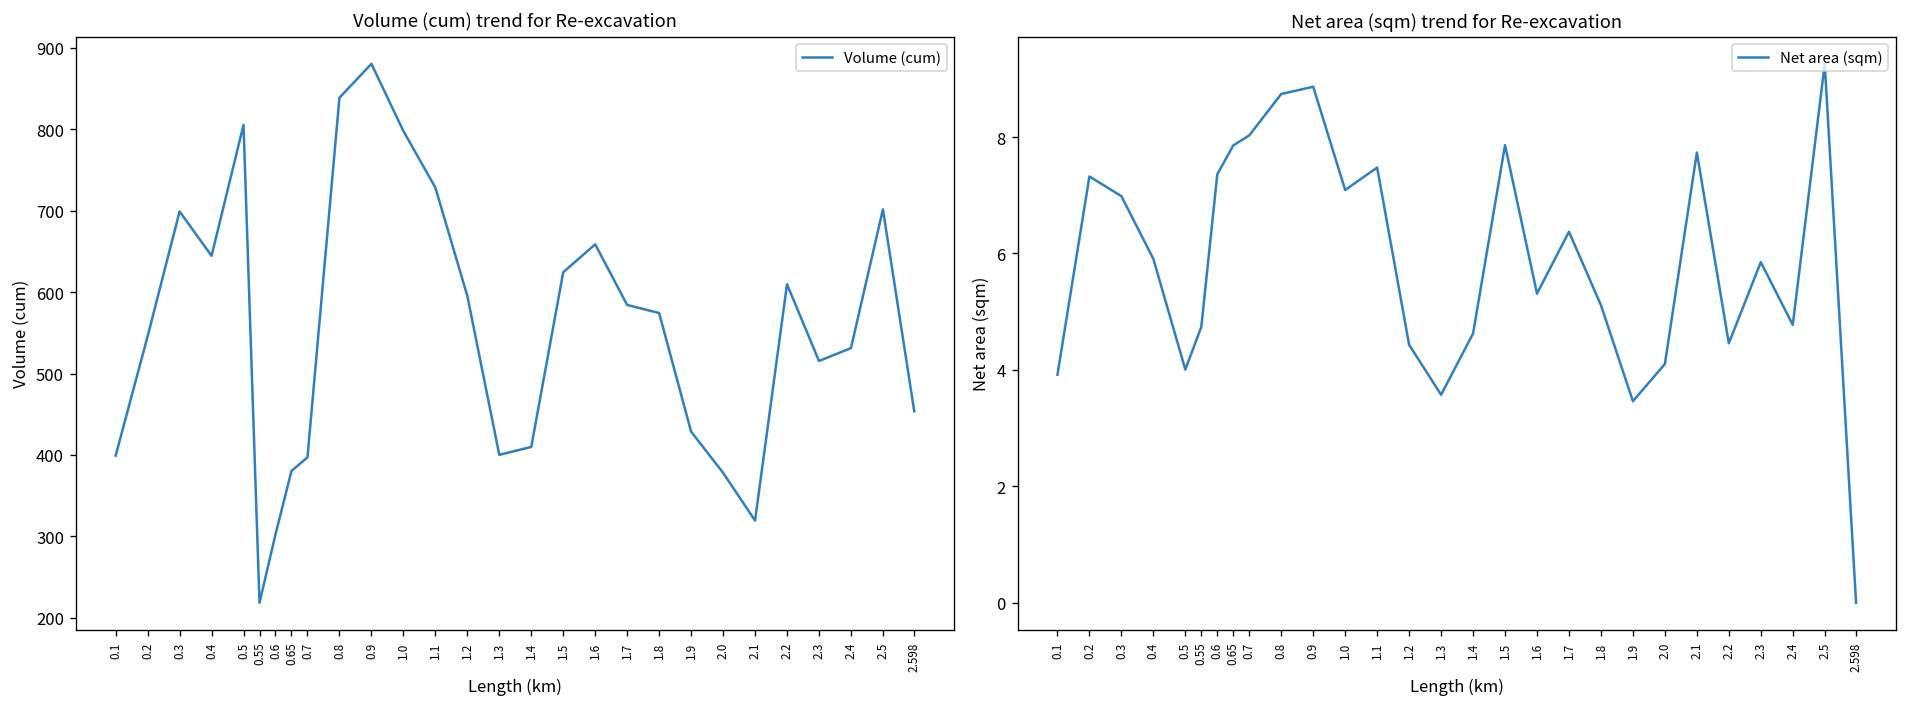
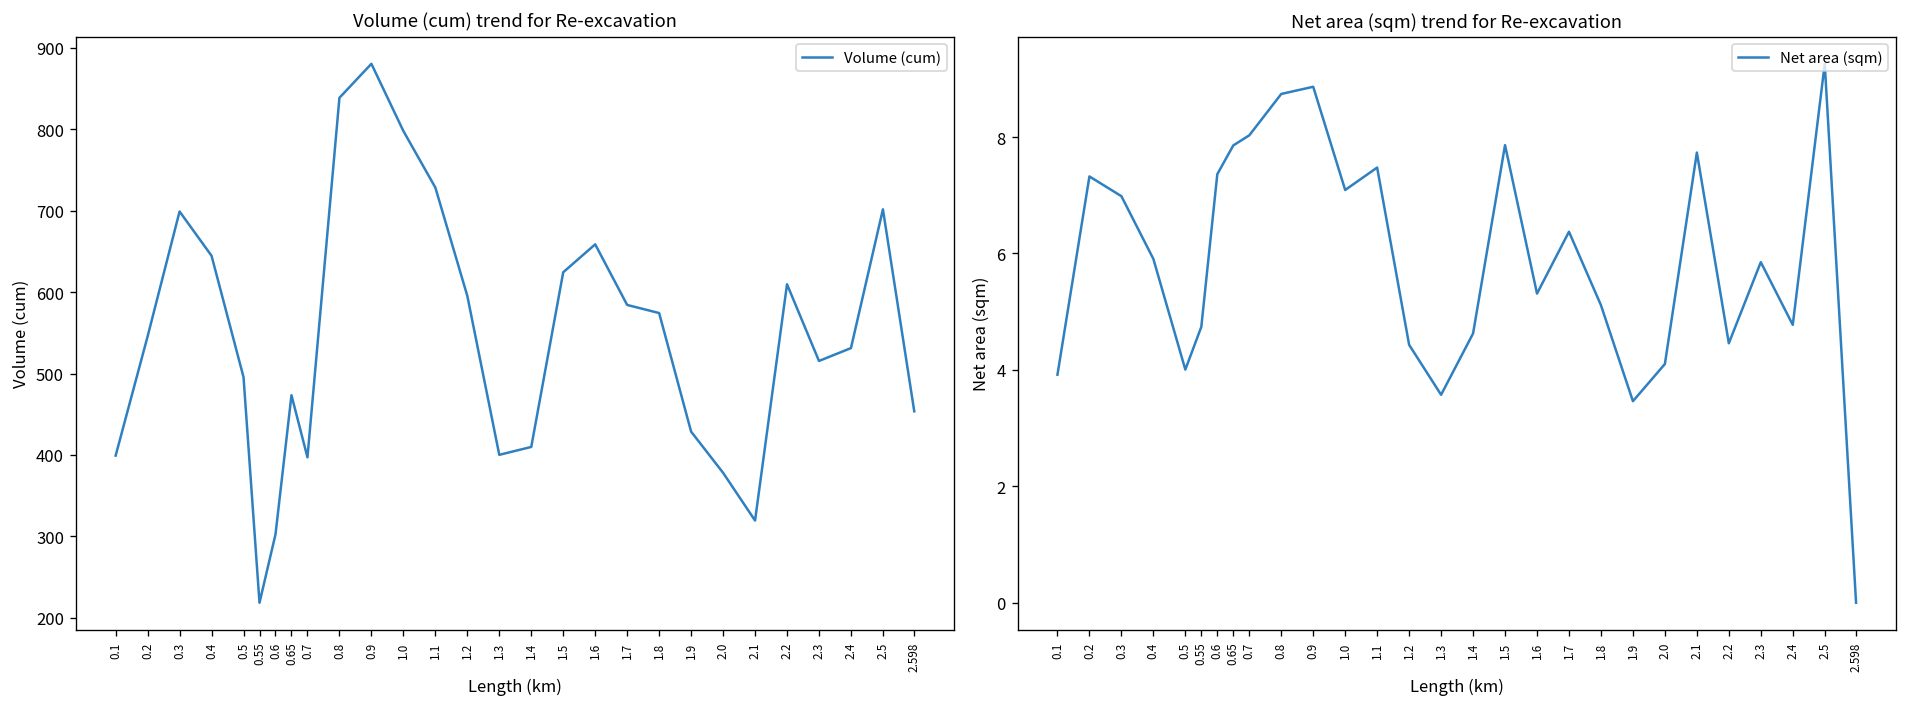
  {
    "Volume (cum) trend for Re-excavation": {
      "0.1": 400,
      "0.2": 550,
      "0.3": 700,
      "0.4": 640,
-     "0.5": 810,
+     "0.5": 500,
      "0.55": 220,
      "0.6": 300,
-     "0.65": 380,
+     "0.65": 470,
      "0.7": 400,
      "0.8": 840,
      "0.9": 880,
      "1.0": 800,
      "1.1": 730,
      "1.2": 600,
      "1.3": 400,
      "1.4": 410,
      "1.5": 620,
      "1.6": 660,
      "1.7": 580,
      "1.8": 570,
      "1.9": 430,
      "2.0": 380,
      "2.1": 320,
      "2.2": 610,
      "2.3": 520,
      "2.4": 530,
      "2.5": 700,
      "2.598": 450
    },
    "Net area (sqm) trend for Re-excavation": {
      "0.1": 3.9,
      "0.2": 7.3,
      "0.3": 7.0,
      "0.4": 5.9,
      "0.5": 4.0,
      "0.55": 4.7,
      "0.6": 7.4,
      "0.65": 7.9,
      "0.7": 8.0,
      "0.8": 8.7,
      "0.9": 8.9,
      "1.0": 7.1,
      "1.1": 7.5,
      "1.2": 4.4,
      "1.3": 3.6,
      "1.4": 4.6,
      "1.5": 7.9,
      "1.6": 5.3,
      "1.7": 6.4,
      "1.8": 5.1,
      "1.9": 3.5,
      "2.0": 4.1,
      "2.1": 7.7,
      "2.2": 4.5,
      "2.3": 5.9,
      "2.4": 4.8,
      "2.598": 0.0
    }
  }
